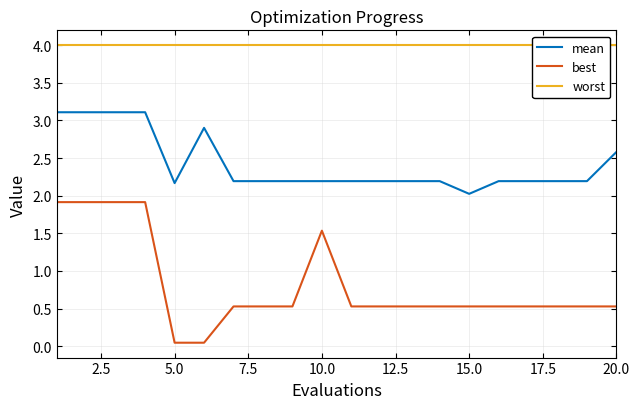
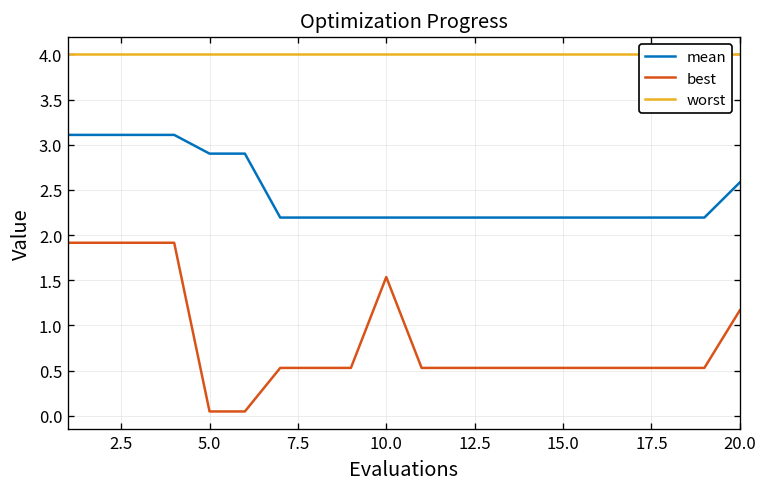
  {
    "mean": {
-     "5.0": 2.2,
+     "5.0": 2.9,
      "10.0": 2.2,
-     "15.0": 2.0,
+     "15.0": 2.2,
      "20.0": 2.6
    },
    "best": {
      "5.0": 0.0,
      "10.0": 1.5,
      "15.0": 0.5,
-     "20.0": 0.5
+     "20.0": 1.2
    },
    "worst": {
      "5.0": 4.0,
      "10.0": 4.0,
      "15.0": 4.0,
      "20.0": 4.0
    }
  }
